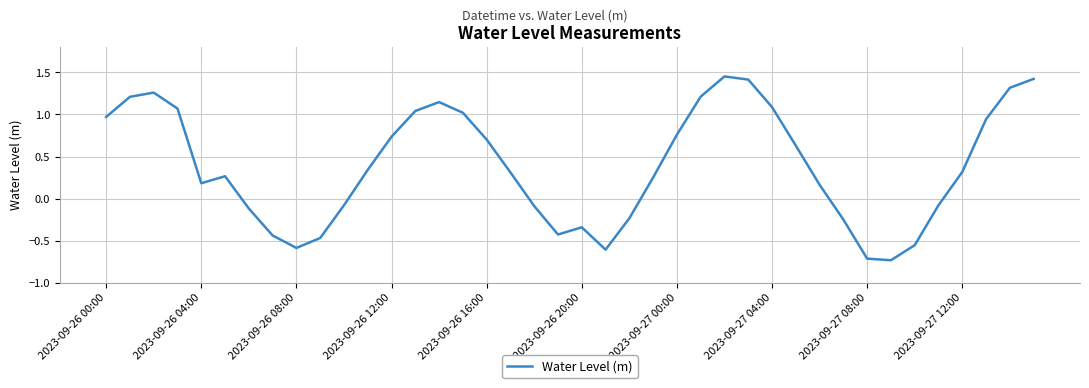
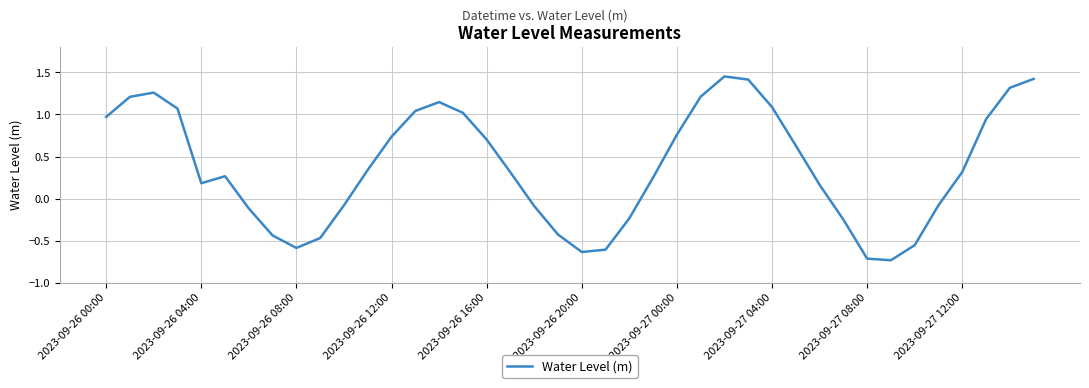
  {
    "2023-09-26 00:00": 1.0,
    "2023-09-26 04:00": 0.2,
    "2023-09-26 08:00": -0.6,
    "2023-09-26 12:00": 0.7,
    "2023-09-26 16:00": 0.7,
-   "2023-09-26 20:00": -0.3,
+   "2023-09-26 20:00": -0.6,
    "2023-09-27 00:00": 0.8,
    "2023-09-27 04:00": 1.1,
    "2023-09-27 08:00": -0.7,
    "2023-09-27 12:00": 0.3
  }
